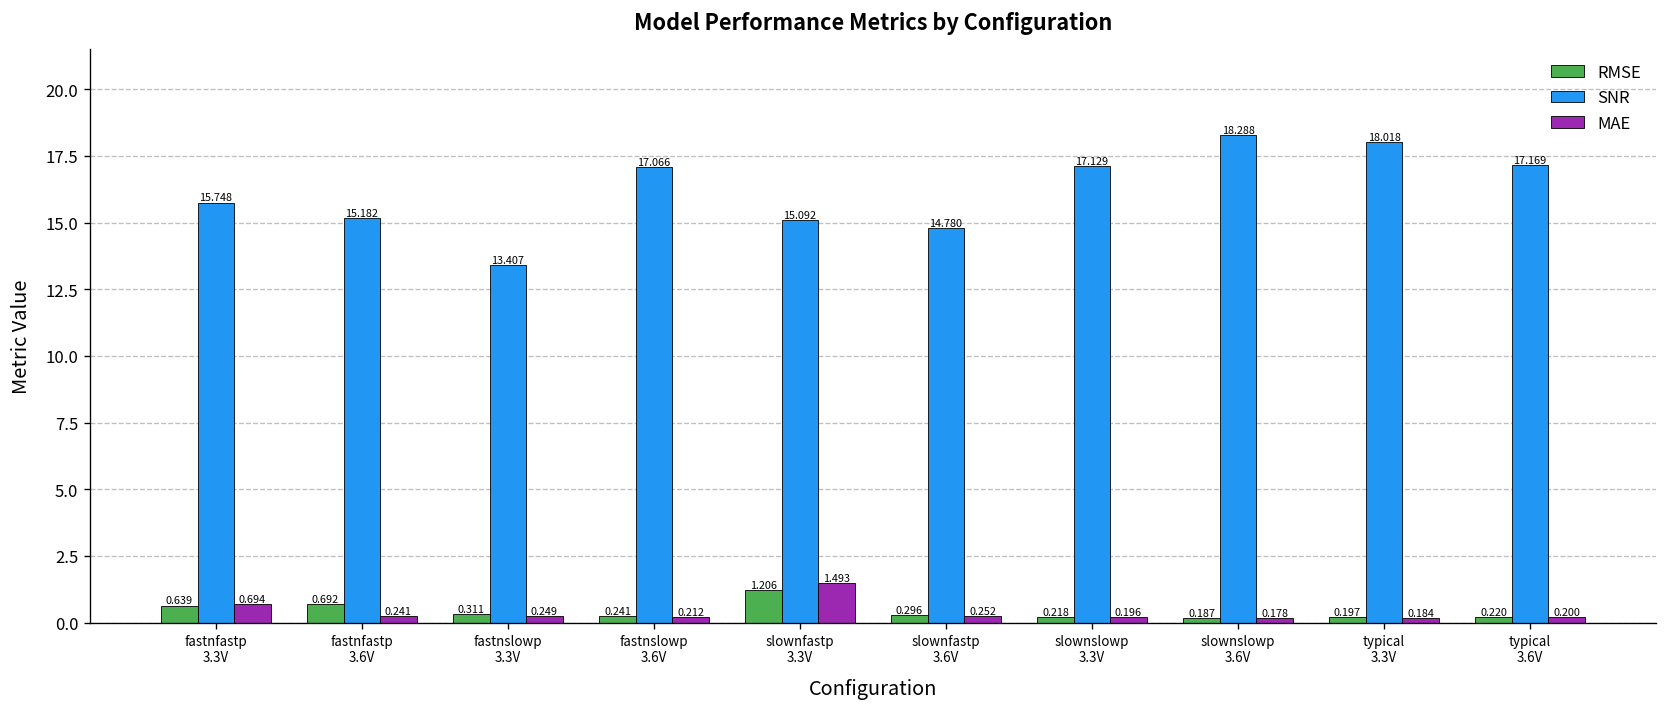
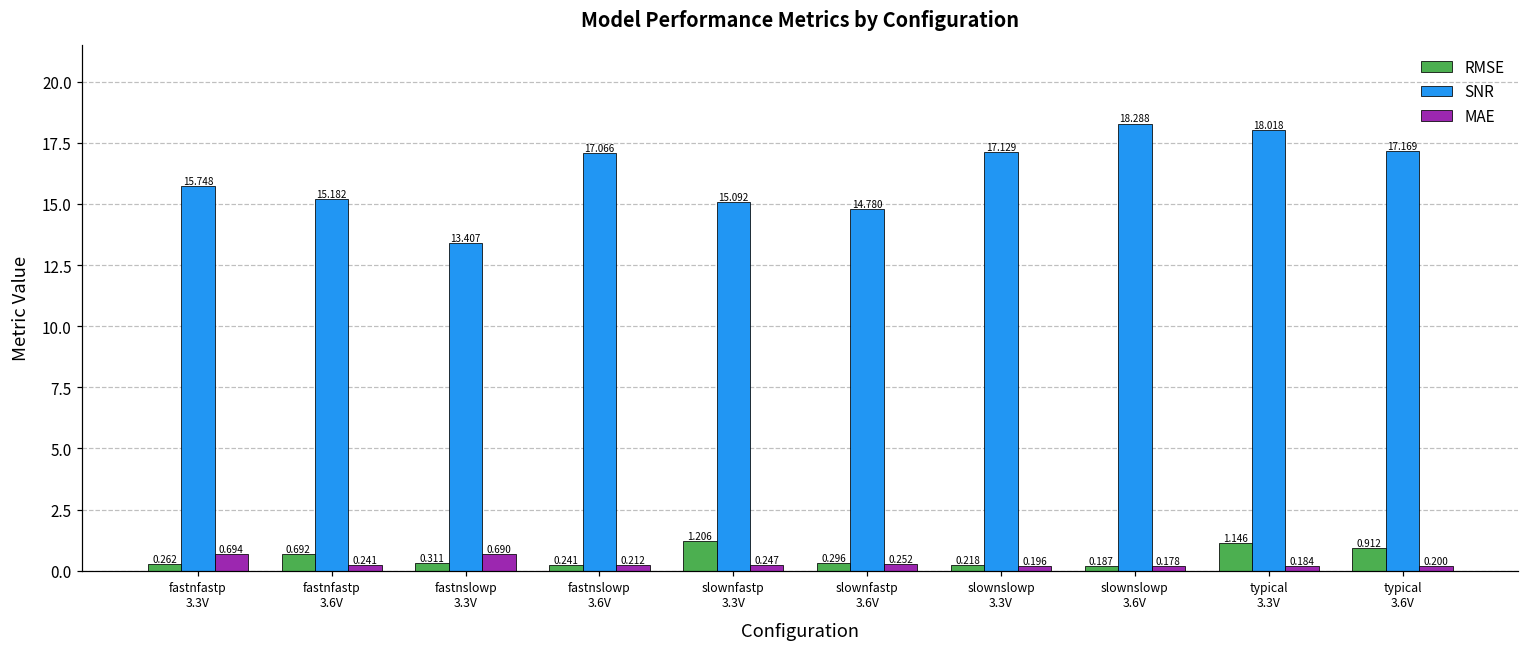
  {
    "RMSE": {
-     "fastnfastp 3.3V": 0.639,
+     "fastnfastp 3.3V": 0.262,
      "fastnfastp 3.6V": 0.692,
      "fastnslowp 3.3V": 0.311,
      "fastnslowp 3.6V": 0.241,
      "slownfastp 3.3V": 1.206,
      "slownfastp 3.6V": 0.296,
      "slownslowp 3.3V": 0.218,
      "slownslowp 3.6V": 0.187,
-     "typical 3.3V": 0.197,
-     "typical 3.6V": 0.220
+     "typical 3.3V": 1.146,
+     "typical 3.6V": 0.912
    },
    "SNR": {
      "fastnfastp 3.3V": 15.748,
      "fastnfastp 3.6V": 15.182,
      "fastnslowp 3.3V": 13.407,
      "fastnslowp 3.6V": 17.066,
      "slownfastp 3.3V": 15.092,
      "slownfastp 3.6V": 14.780,
      "slownslowp 3.3V": 17.129,
      "slownslowp 3.6V": 18.288,
      "typical 3.3V": 18.018,
      "typical 3.6V": 17.169
    },
    "MAE": {
      "fastnfastp 3.3V": 0.694,
      "fastnfastp 3.6V": 0.241,
-     "fastnslowp 3.3V": 0.249,
+     "fastnslowp 3.3V": 0.690,
      "fastnslowp 3.6V": 0.212,
-     "slownfastp 3.3V": 1.493,
+     "slownfastp 3.3V": 0.247,
      "slownfastp 3.6V": 0.252,
      "slownslowp 3.3V": 0.196,
      "slownslowp 3.6V": 0.178,
      "typical 3.3V": 0.184,
      "typical 3.6V": 0.200
    }
  }
